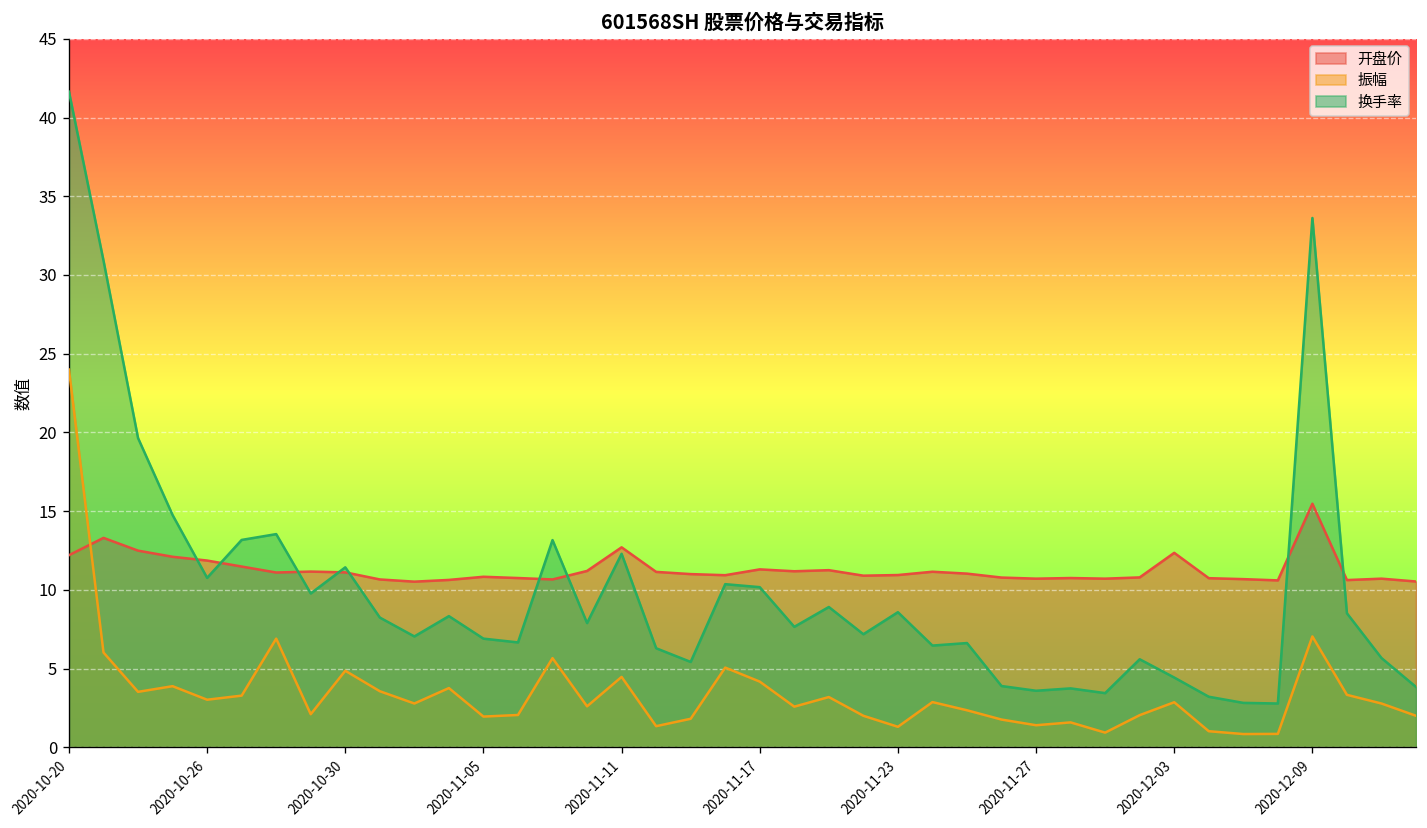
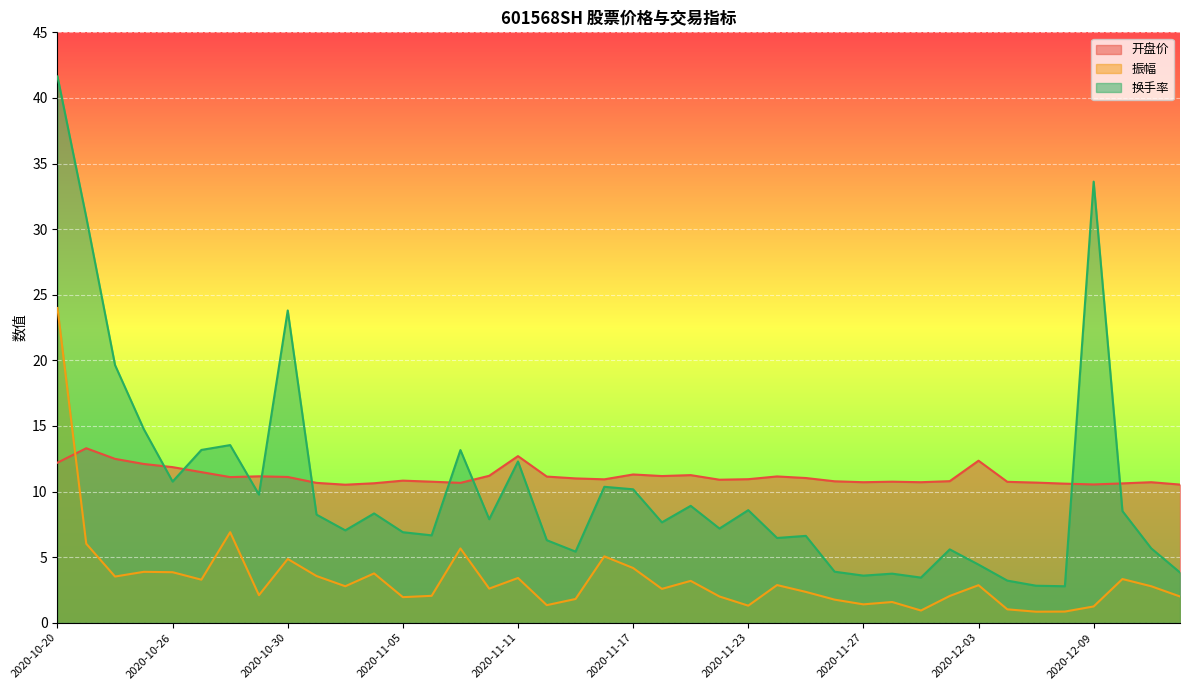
  {
    "开盘价": {
      "2020-10-20": 12.2,
      "2020-10-26": 11.9,
      "2020-10-30": 11.1,
      "2020-11-05": 10.8,
      "2020-11-11": 12.7,
      "2020-11-17": 11.3,
      "2020-11-23": 10.9,
      "2020-11-27": 10.7,
      "2020-12-03": 12.4,
-     "2020-12-09": 15.5
+     "2020-12-09": 10.5
    },
    "振幅": {
      "2020-10-20": 24.0,
-     "2020-10-26": 3.0,
+     "2020-10-26": 3.9,
      "2020-10-30": 4.9,
      "2020-11-05": 2.0,
-     "2020-11-11": 4.5,
+     "2020-11-11": 3.4,
      "2020-11-17": 4.2,
      "2020-11-23": 1.3,
      "2020-11-27": 1.4,
      "2020-12-03": 2.9,
-     "2020-12-09": 7.0
+     "2020-12-09": 1.2
    },
    "换手率": {
      "2020-10-20": 41.6,
      "2020-10-26": 10.8,
-     "2020-10-30": 11.4,
+     "2020-10-30": 23.8,
      "2020-11-05": 6.9,
      "2020-11-11": 12.3,
      "2020-11-17": 10.2,
      "2020-11-23": 8.6,
      "2020-11-27": 3.6,
      "2020-12-03": 4.4,
      "2020-12-09": 33.6
    }
  }
